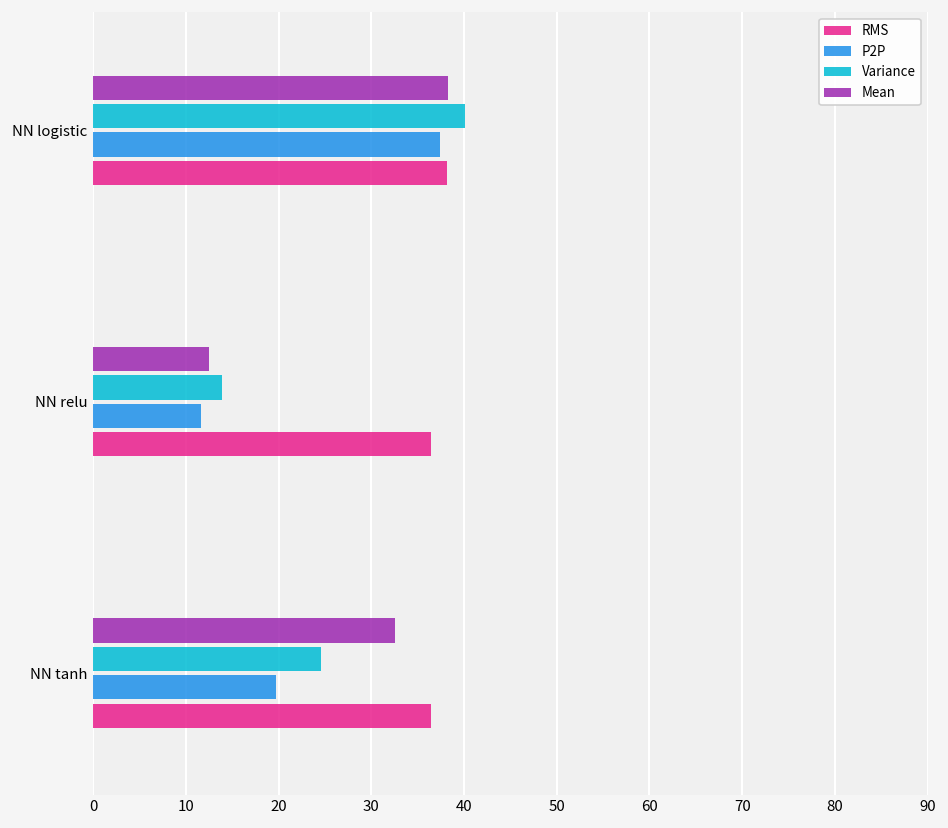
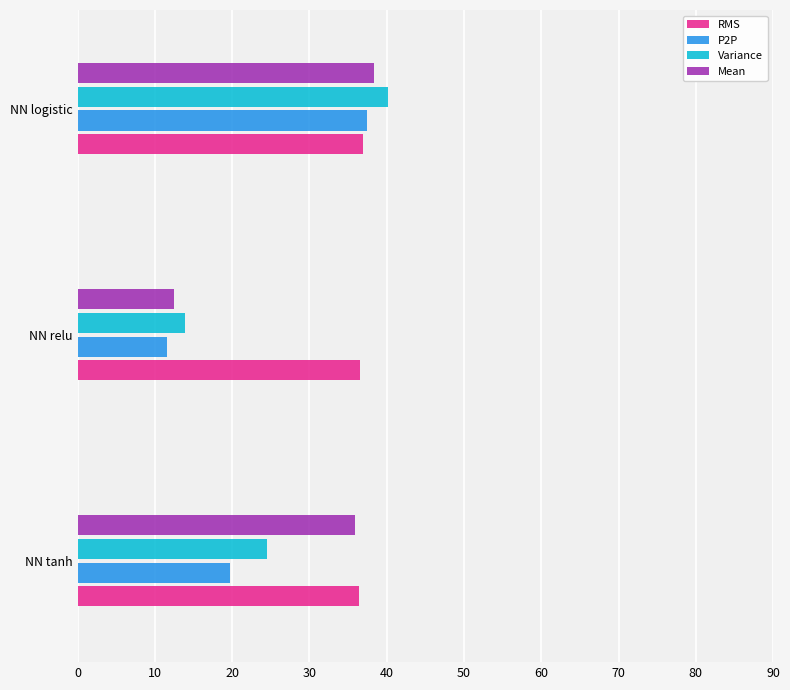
  {
    "RMS": {
-     "NN logistic": 38,
+     "NN logistic": 37,
      "NN relu": 36,
      "NN tanh": 36
    },
    "Mean": {
      "NN logistic": 38,
      "NN relu": 12,
-     "NN tanh": 33
+     "NN tanh": 36
    }
  }
